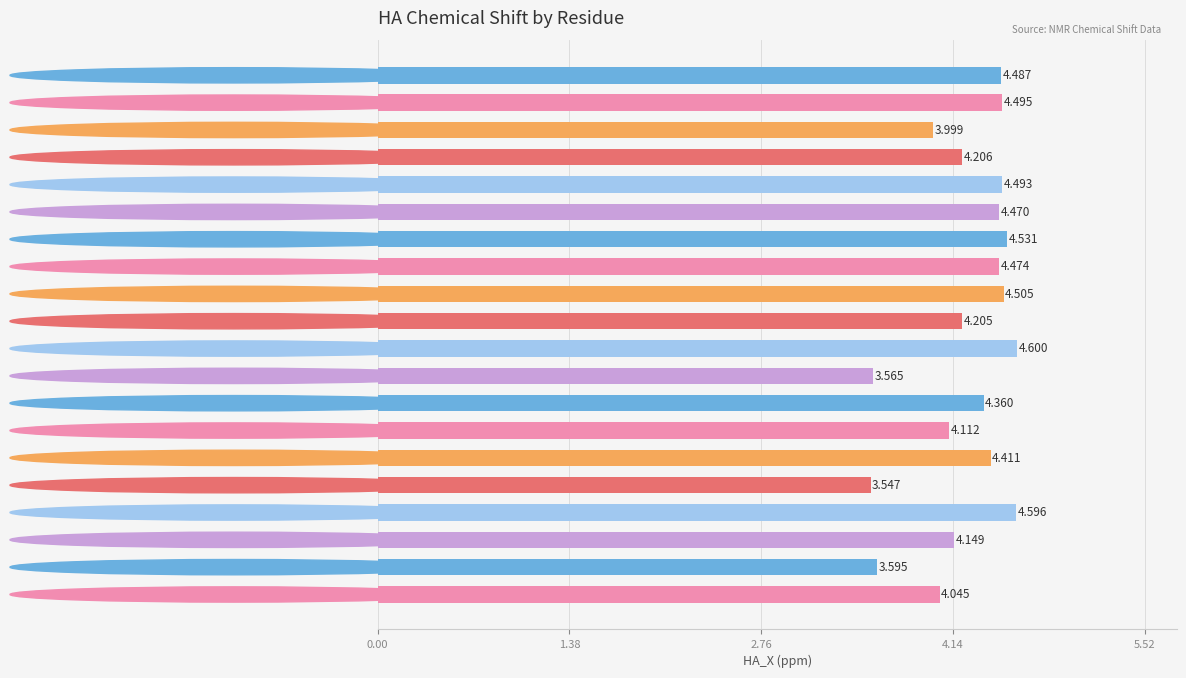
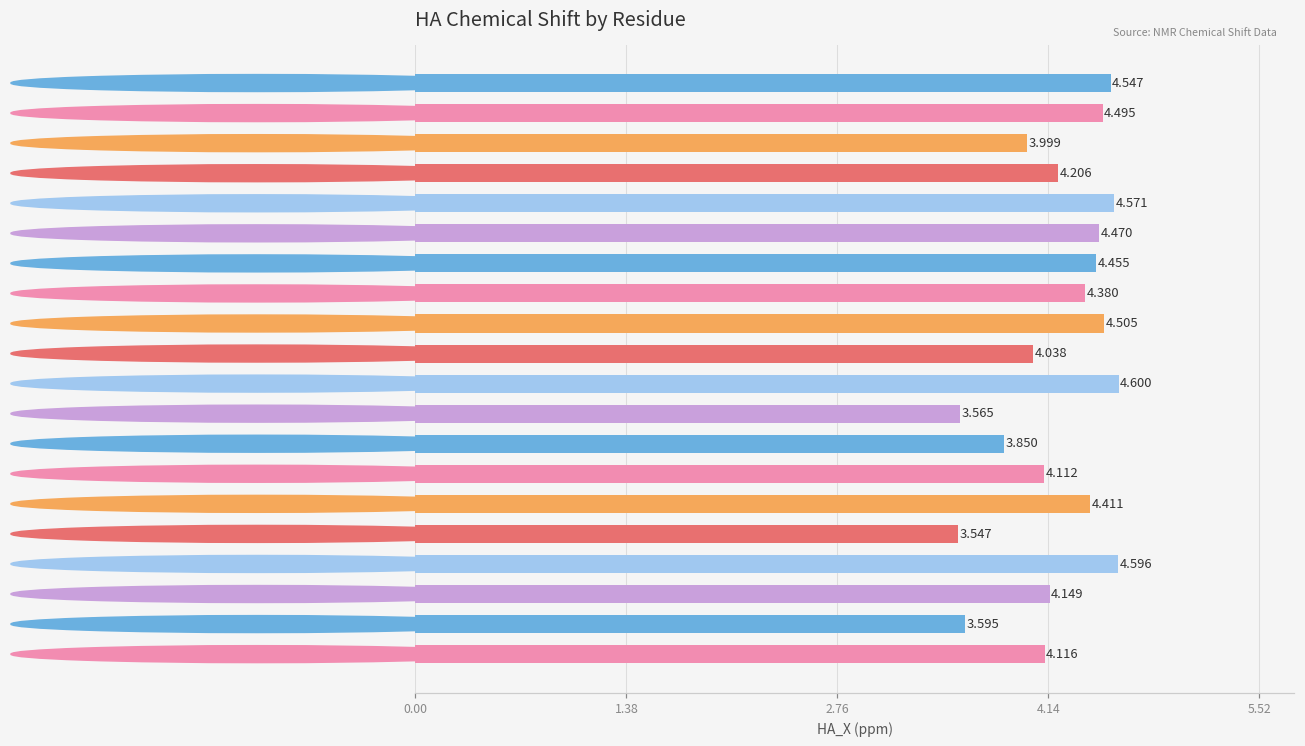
  {
-   "1-ALA": 4.487,
+   "1-ALA": 4.547,
    "2-PRO": 4.495,
    "3-ALA": 3.999,
    "4-ARG": 4.206,
-   "5-SER": 4.493,
+   "5-SER": 4.571,
    "6-PRO": 4.470,
-   "7-SER": 4.531,
-   "8-PRO": 4.474,
+   "7-SER": 4.455,
+   "8-PRO": 4.380,
    "9-SER": 4.505,
-   "10-THR": 4.205,
+   "10-THR": 4.038,
    "11-GLN": 4.600,
    "12-PRO": 3.565,
-   "13-TRP": 4.360,
+   "13-TRP": 3.850,
    "14-GLU": 4.112,
    "15-ARG": 4.411,
    "16-VAL": 3.547,
    "17-ASN": 4.596,
    "18-ALA": 4.149,
    "19-ILE": 3.595,
-   "20-GLN": 4.045
+   "20-GLN": 4.116
  }
